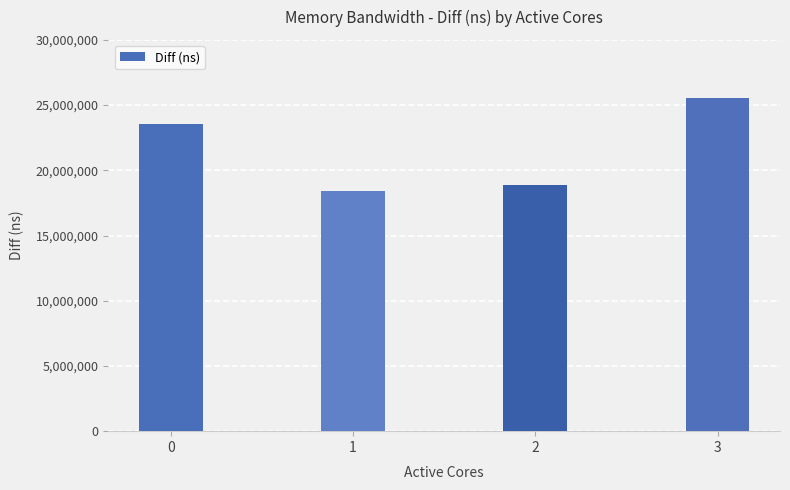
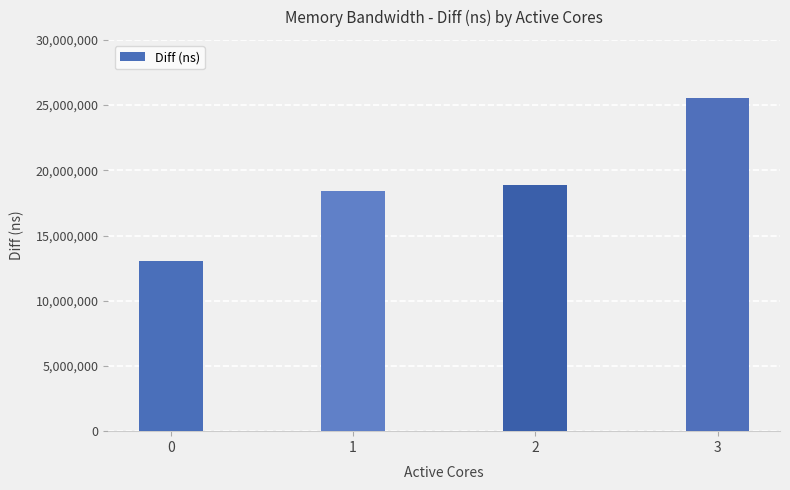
  {
-   "0": "23,600,000",
+   "0": "13,000,000",
    "1": "18,400,000",
    "2": "18,900,000",
    "3": "25,500,000"
  }
